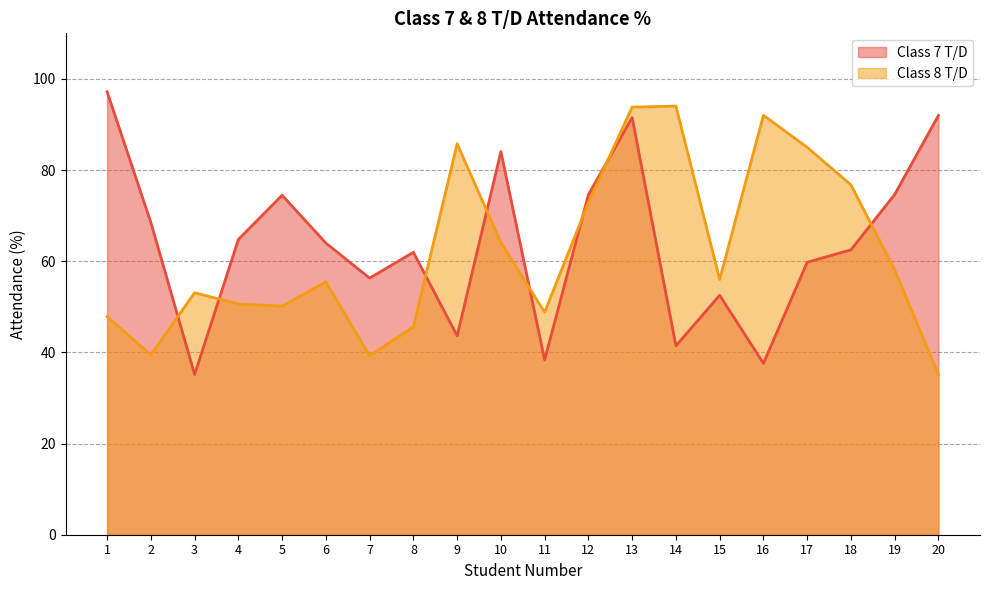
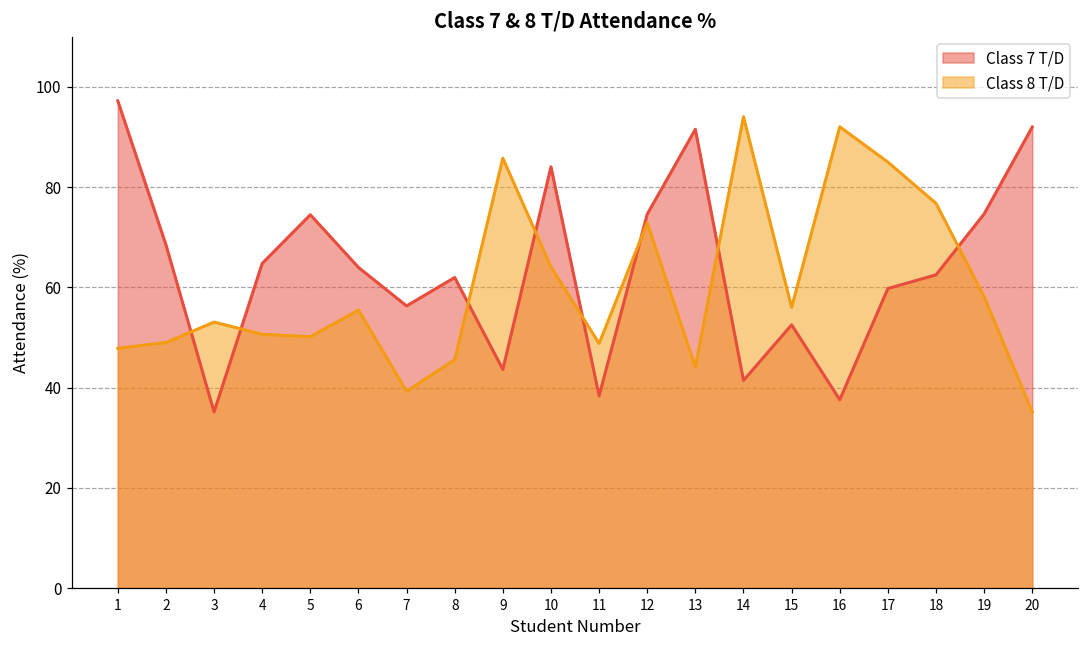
  {
    "Class 7 T/D": {
      "1": 97,
      "2": 69,
      "3": 35,
      "4": 65,
      "5": 74,
      "6": 64,
      "7": 56,
      "8": 62,
      "9": 44,
      "10": 84,
      "11": 38,
      "12": 75,
      "13": 92,
      "14": 41,
      "15": 53,
      "16": 38,
      "17": 60,
      "18": 63,
      "19": 75,
      "20": 92
    },
    "Class 8 T/D": {
      "1": 48,
-     "2": 39,
+     "2": 49,
      "3": 53,
      "4": 51,
      "5": 50,
      "6": 55,
      "7": 39,
      "8": 46,
      "9": 86,
      "10": 64,
      "11": 49,
      "12": 73,
-     "13": 94,
+     "13": 44,
      "14": 94,
      "15": 56,
      "16": 92,
      "17": 85,
      "18": 77,
      "19": 58,
      "20": 35
    }
  }
